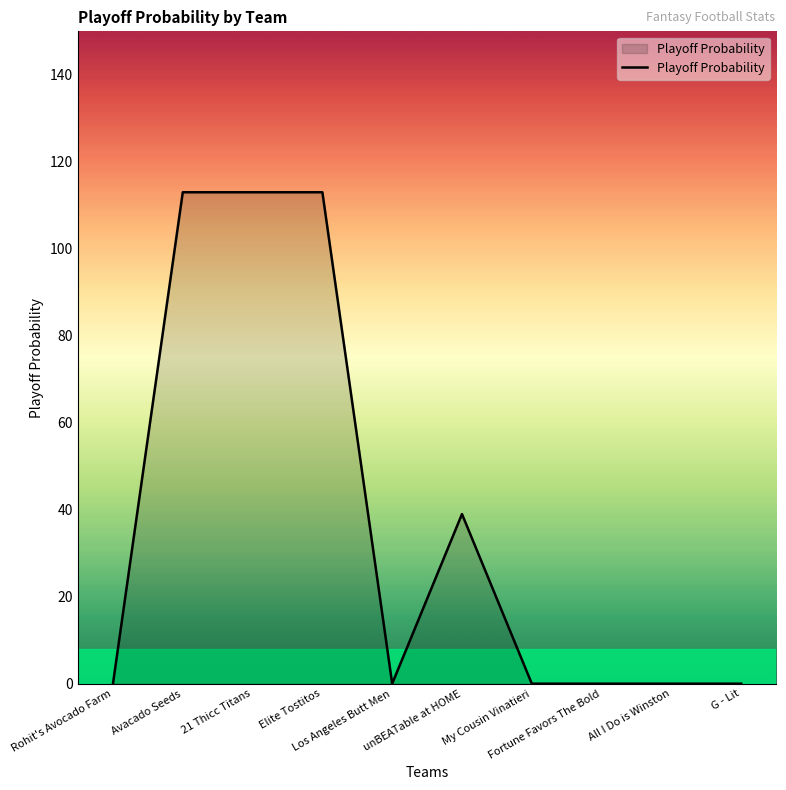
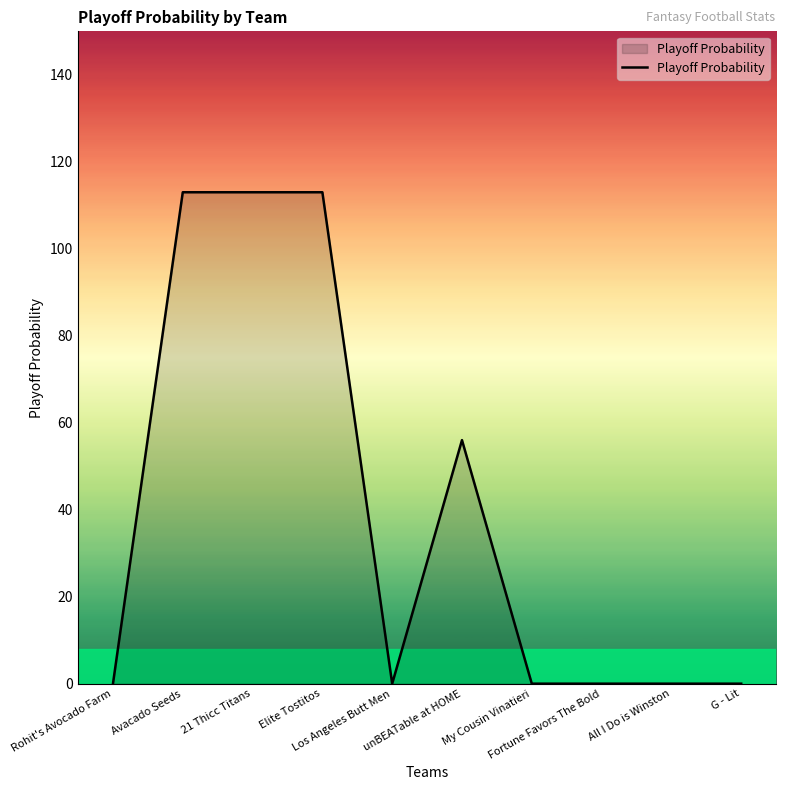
  {
    "Avacado Seeds": 113,
    "21 Thicc Titans": 113,
    "Elite Tostitos": 113,
-   "unBEATable at HOME": 39
+   "unBEATable at HOME": 56
  }
